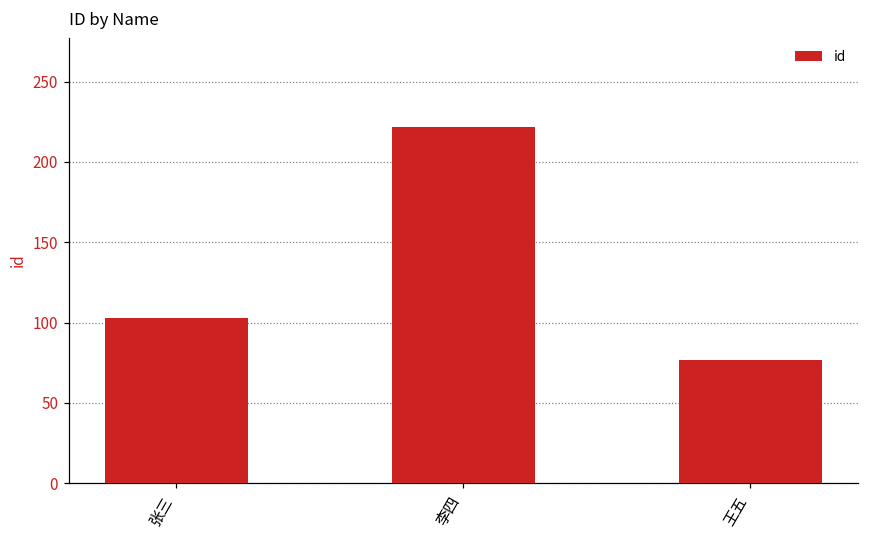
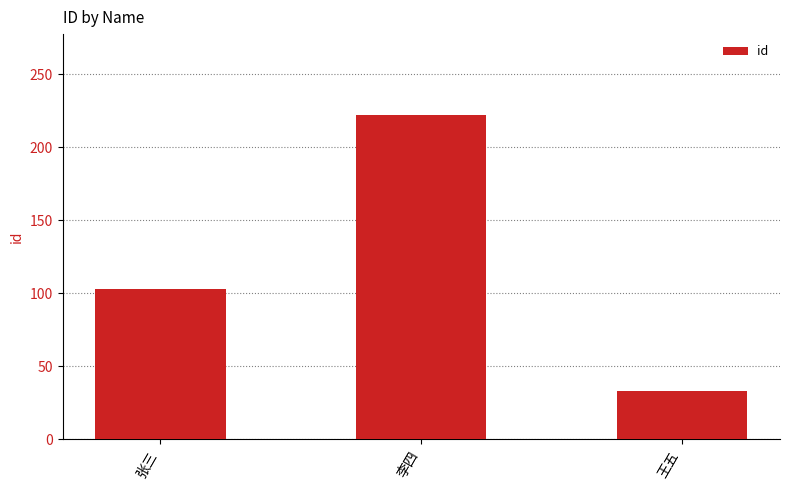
  {
    "张三": 103,
    "李四": 222,
-   "王五": 77
+   "王五": 33
  }
